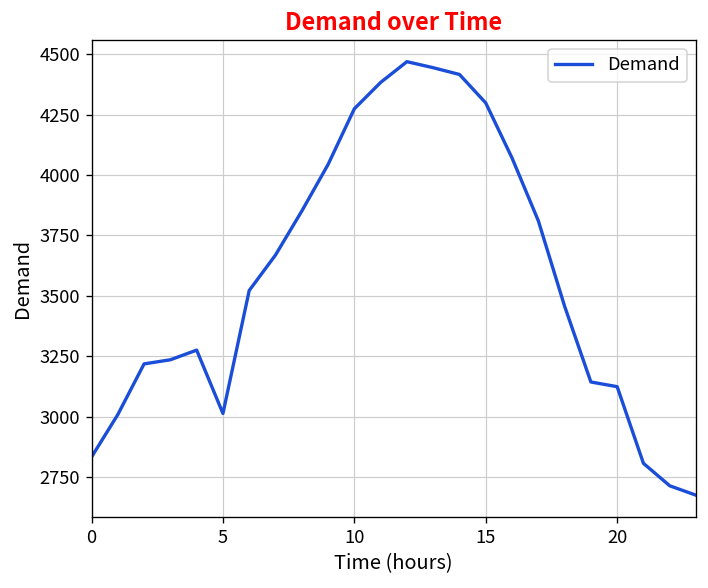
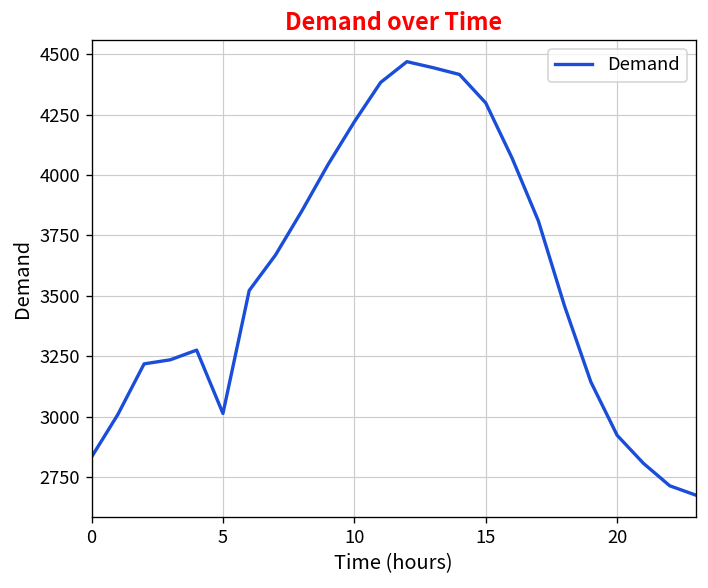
  {
    "0": 2830,
    "5": 3010,
-   "10": 4270,
+   "10": 4220,
    "15": 4300,
-   "20": 3120
+   "20": 2920
  }
